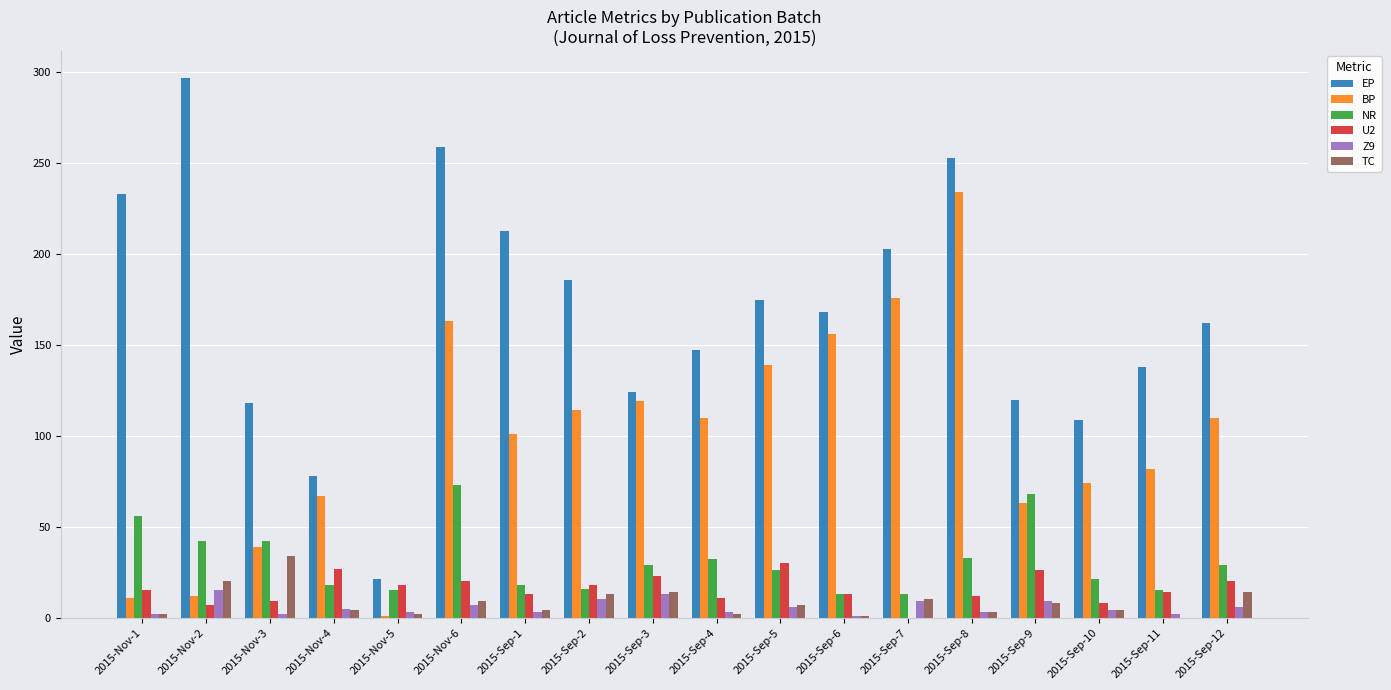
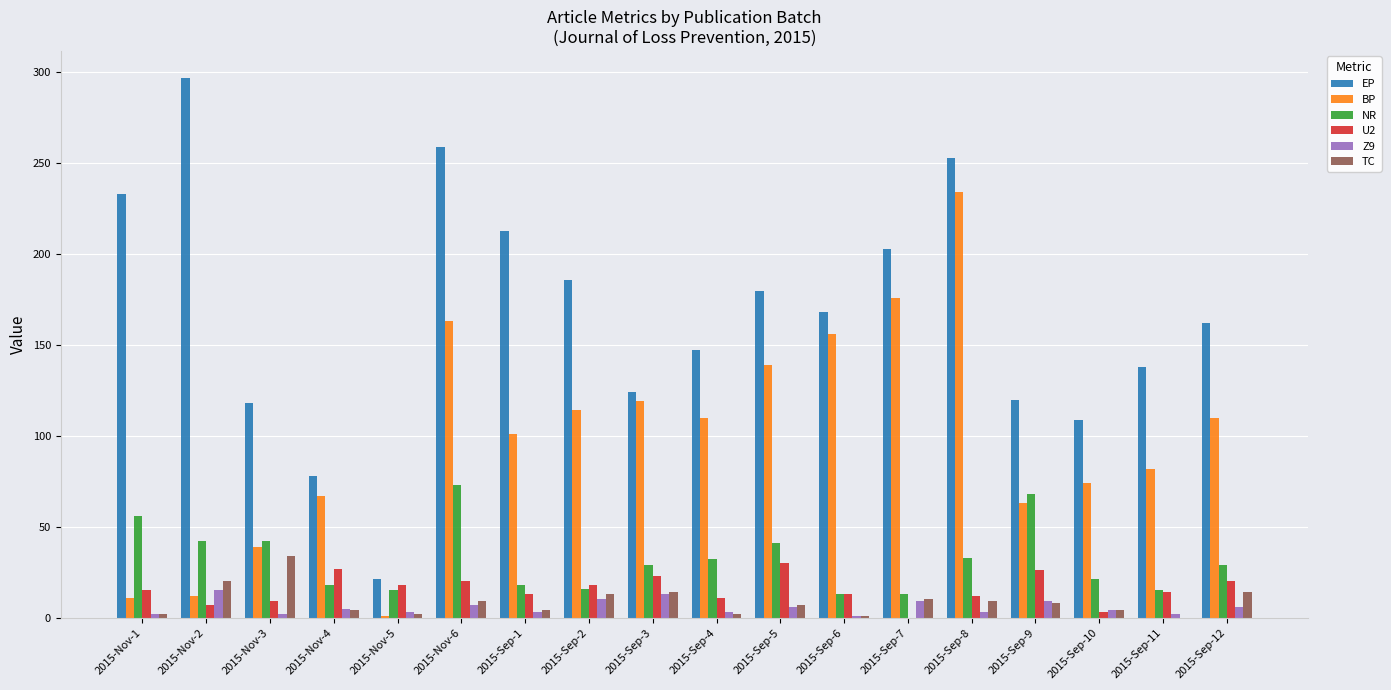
  {
    "EP": {
      "2015-Nov-1": 233,
      "2015-Nov-2": 297,
      "2015-Nov-3": 118,
      "2015-Nov-4": 78,
      "2015-Nov-5": 21,
      "2015-Nov-6": 259,
      "2015-Sep-1": 213,
      "2015-Sep-2": 186,
      "2015-Sep-3": 124,
      "2015-Sep-4": 147,
-     "2015-Sep-5": 175,
+     "2015-Sep-5": 180,
      "2015-Sep-6": 168,
      "2015-Sep-7": 203,
      "2015-Sep-8": 253,
      "2015-Sep-9": 120,
      "2015-Sep-10": 109,
      "2015-Sep-11": 138,
      "2015-Sep-12": 162
    },
    "BP": {
      "2015-Nov-1": 11,
      "2015-Nov-2": 12,
      "2015-Nov-3": 39,
      "2015-Nov-4": 67,
      "2015-Nov-6": 163,
      "2015-Sep-1": 101,
      "2015-Sep-2": 114,
      "2015-Sep-3": 119,
      "2015-Sep-4": 110,
      "2015-Sep-5": 139,
      "2015-Sep-6": 156,
      "2015-Sep-7": 176,
      "2015-Sep-8": 234,
      "2015-Sep-9": 63,
      "2015-Sep-10": 74,
      "2015-Sep-11": 82,
      "2015-Sep-12": 110
    },
    "NR": {
      "2015-Nov-1": 56,
      "2015-Nov-2": 42,
      "2015-Nov-3": 42,
      "2015-Nov-4": 18,
      "2015-Nov-5": 15,
      "2015-Nov-6": 73,
      "2015-Sep-1": 18,
      "2015-Sep-2": 16,
      "2015-Sep-3": 29,
      "2015-Sep-4": 32,
-     "2015-Sep-5": 26,
+     "2015-Sep-5": 41,
      "2015-Sep-6": 13,
      "2015-Sep-7": 13,
      "2015-Sep-8": 33,
      "2015-Sep-9": 68,
      "2015-Sep-10": 21,
      "2015-Sep-11": 15,
      "2015-Sep-12": 29
    },
    "U2": {
      "2015-Nov-1": 15,
      "2015-Nov-2": 7,
      "2015-Nov-3": 9,
      "2015-Nov-4": 27,
      "2015-Nov-5": 18,
      "2015-Nov-6": 20,
      "2015-Sep-1": 13,
      "2015-Sep-2": 18,
      "2015-Sep-3": 23,
      "2015-Sep-4": 11,
      "2015-Sep-5": 30,
      "2015-Sep-6": 13,
      "2015-Sep-7": 0,
      "2015-Sep-8": 12,
      "2015-Sep-9": 26,
-     "2015-Sep-10": 8,
+     "2015-Sep-10": 3,
      "2015-Sep-11": 14,
      "2015-Sep-12": 20
    },
    "Z9": {
      "2015-Nov-1": 2,
      "2015-Nov-2": 15,
      "2015-Nov-3": 2,
      "2015-Nov-4": 5,
      "2015-Nov-5": 3,
      "2015-Nov-6": 7,
      "2015-Sep-1": 3,
      "2015-Sep-2": 10,
      "2015-Sep-3": 13,
      "2015-Sep-4": 3,
      "2015-Sep-5": 6,
      "2015-Sep-7": 9,
      "2015-Sep-8": 3,
      "2015-Sep-9": 9,
      "2015-Sep-10": 4,
      "2015-Sep-11": 2,
      "2015-Sep-12": 6
    },
    "TC": {
      "2015-Nov-1": 2,
      "2015-Nov-2": 20,
      "2015-Nov-3": 34,
      "2015-Nov-4": 4,
      "2015-Nov-5": 2,
      "2015-Nov-6": 9,
      "2015-Sep-1": 4,
      "2015-Sep-2": 13,
      "2015-Sep-3": 14,
      "2015-Sep-4": 2,
      "2015-Sep-5": 7,
      "2015-Sep-7": 10,
-     "2015-Sep-8": 3,
+     "2015-Sep-8": 9,
      "2015-Sep-9": 8,
      "2015-Sep-10": 4,
      "2015-Sep-11": 0,
      "2015-Sep-12": 14
    }
  }
